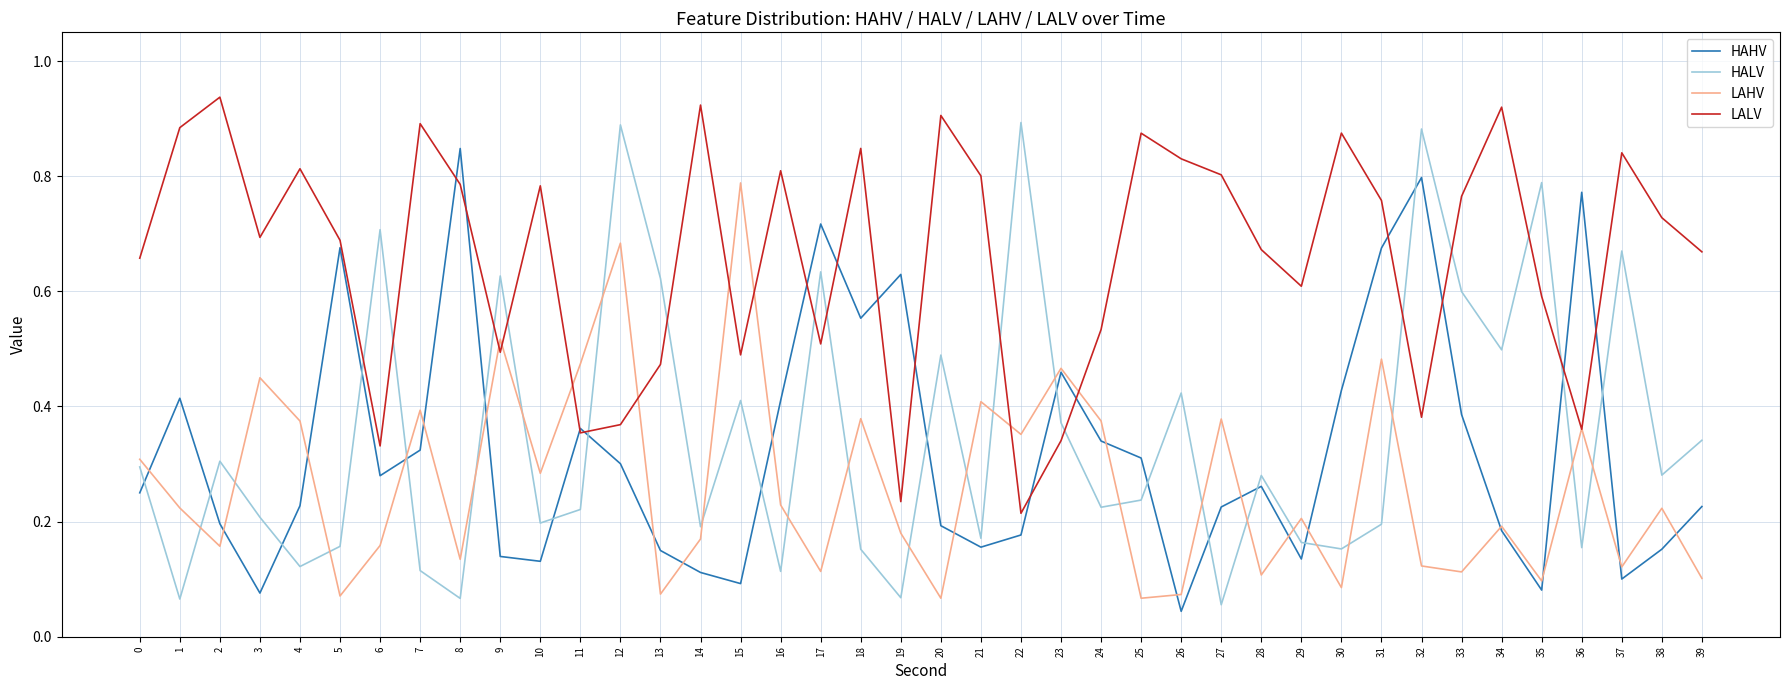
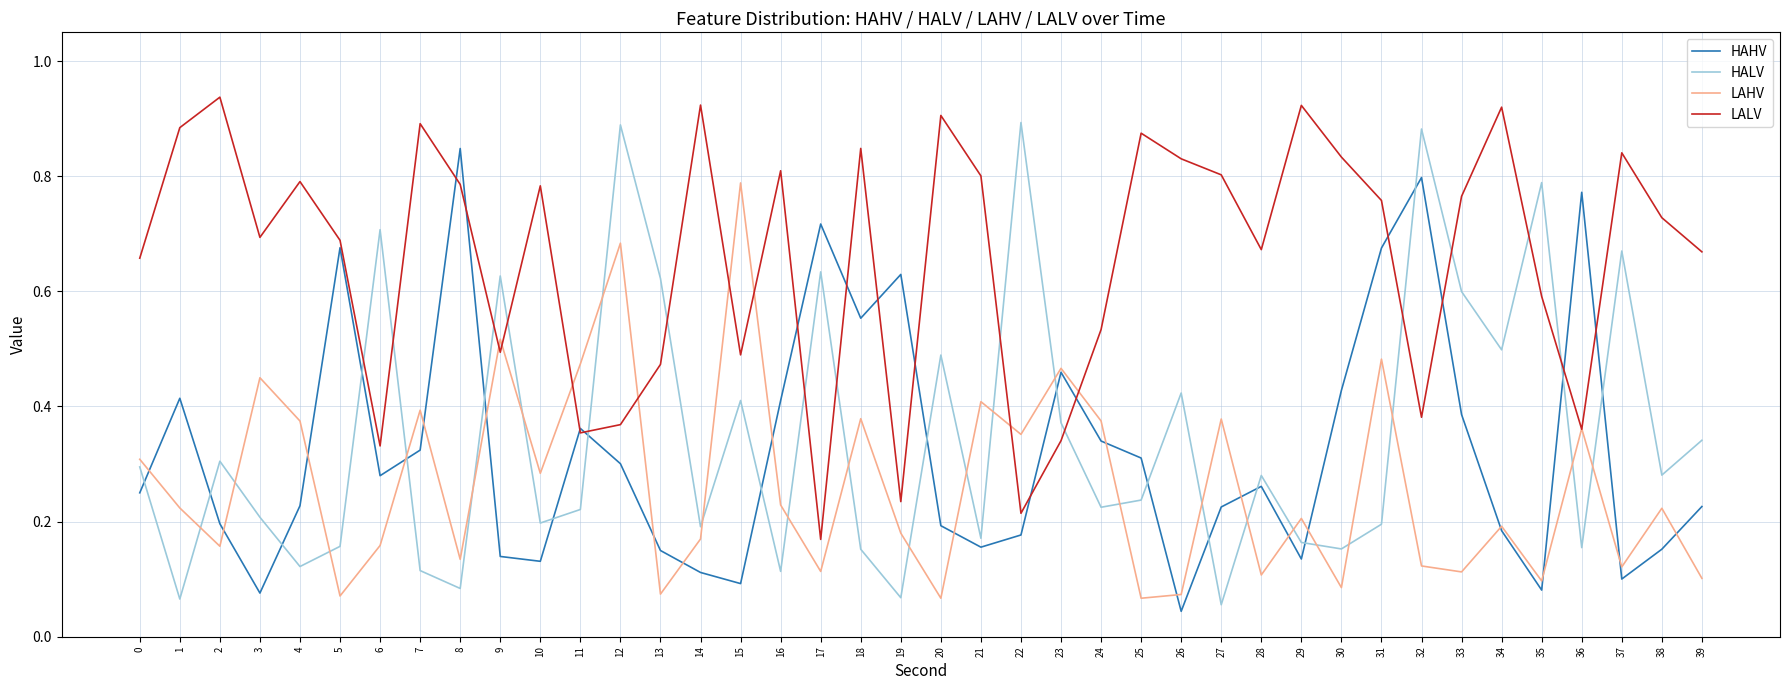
  {
    "HAHV": {
      "0": 0.25,
      "1": 0.41,
      "2": 0.20,
      "3": 0.08,
      "4": 0.23,
      "5": 0.68,
      "6": 0.28,
      "7": 0.32,
      "8": 0.85,
      "9": 0.14,
      "10": 0.13,
      "11": 0.36,
      "12": 0.30,
      "13": 0.15,
      "14": 0.11,
      "15": 0.09,
      "16": 0.41,
      "17": 0.72,
      "18": 0.55,
      "19": 0.63,
      "20": 0.19,
      "21": 0.16,
      "22": 0.18,
      "23": 0.46,
      "24": 0.34,
      "25": 0.31,
      "26": 0.04,
      "27": 0.23,
      "28": 0.26,
      "29": 0.14,
      "30": 0.43,
      "31": 0.68,
      "32": 0.80,
      "33": 0.39,
      "34": 0.18,
      "35": 0.08,
      "36": 0.77,
      "37": 0.10,
      "38": 0.15,
      "39": 0.23
    },
    "HALV": {
      "0": 0.29,
      "1": 0.07,
      "2": 0.30,
      "3": 0.21,
      "4": 0.12,
      "5": 0.16,
      "6": 0.71,
      "7": 0.11,
-     "8": 0.07,
+     "8": 0.08,
      "9": 0.63,
      "10": 0.20,
      "11": 0.22,
      "12": 0.89,
      "13": 0.62,
      "14": 0.19,
      "15": 0.41,
      "16": 0.11,
      "17": 0.63,
      "18": 0.15,
      "19": 0.07,
      "20": 0.49,
      "21": 0.17,
      "22": 0.89,
      "23": 0.37,
      "24": 0.22,
      "25": 0.24,
      "26": 0.42,
      "27": 0.06,
      "28": 0.28,
      "29": 0.16,
      "30": 0.15,
      "31": 0.20,
      "32": 0.88,
      "33": 0.60,
      "34": 0.50,
      "35": 0.79,
      "36": 0.15,
      "37": 0.67,
      "38": 0.28,
      "39": 0.34
    },
    "LAHV": {
      "0": 0.31,
      "1": 0.22,
      "2": 0.16,
      "3": 0.45,
      "4": 0.37,
      "5": 0.07,
      "6": 0.16,
      "7": 0.39,
      "8": 0.13,
      "9": 0.52,
      "10": 0.28,
      "11": 0.47,
      "12": 0.68,
      "13": 0.07,
      "14": 0.17,
      "15": 0.79,
      "16": 0.23,
      "17": 0.11,
      "18": 0.38,
      "19": 0.18,
      "20": 0.07,
      "21": 0.41,
      "22": 0.35,
      "23": 0.47,
      "24": 0.37,
      "25": 0.07,
      "26": 0.07,
      "27": 0.38,
      "28": 0.11,
      "29": 0.21,
      "30": 0.09,
      "31": 0.48,
      "32": 0.12,
      "33": 0.11,
      "34": 0.19,
      "35": 0.10,
      "37": 0.12,
      "38": 0.22,
      "39": 0.10
    },
    "LALV": {
      "0": 0.66,
      "1": 0.88,
      "2": 0.94,
      "3": 0.69,
-     "4": 0.81,
+     "4": 0.79,
      "5": 0.69,
      "6": 0.33,
      "7": 0.89,
      "8": 0.79,
      "9": 0.49,
      "10": 0.78,
      "11": 0.35,
      "12": 0.37,
      "13": 0.47,
      "14": 0.92,
      "15": 0.49,
      "16": 0.81,
-     "17": 0.51,
+     "17": 0.17,
      "18": 0.85,
      "19": 0.23,
      "20": 0.91,
      "21": 0.80,
      "22": 0.21,
      "23": 0.34,
      "24": 0.53,
      "25": 0.87,
      "26": 0.83,
      "27": 0.80,
      "28": 0.67,
-     "29": 0.61,
-     "30": 0.87,
+     "29": 0.92,
+     "30": 0.83,
      "31": 0.76,
      "32": 0.38,
      "33": 0.77,
      "34": 0.92,
      "35": 0.59,
      "37": 0.84,
      "38": 0.73,
      "39": 0.67
    }
  }
